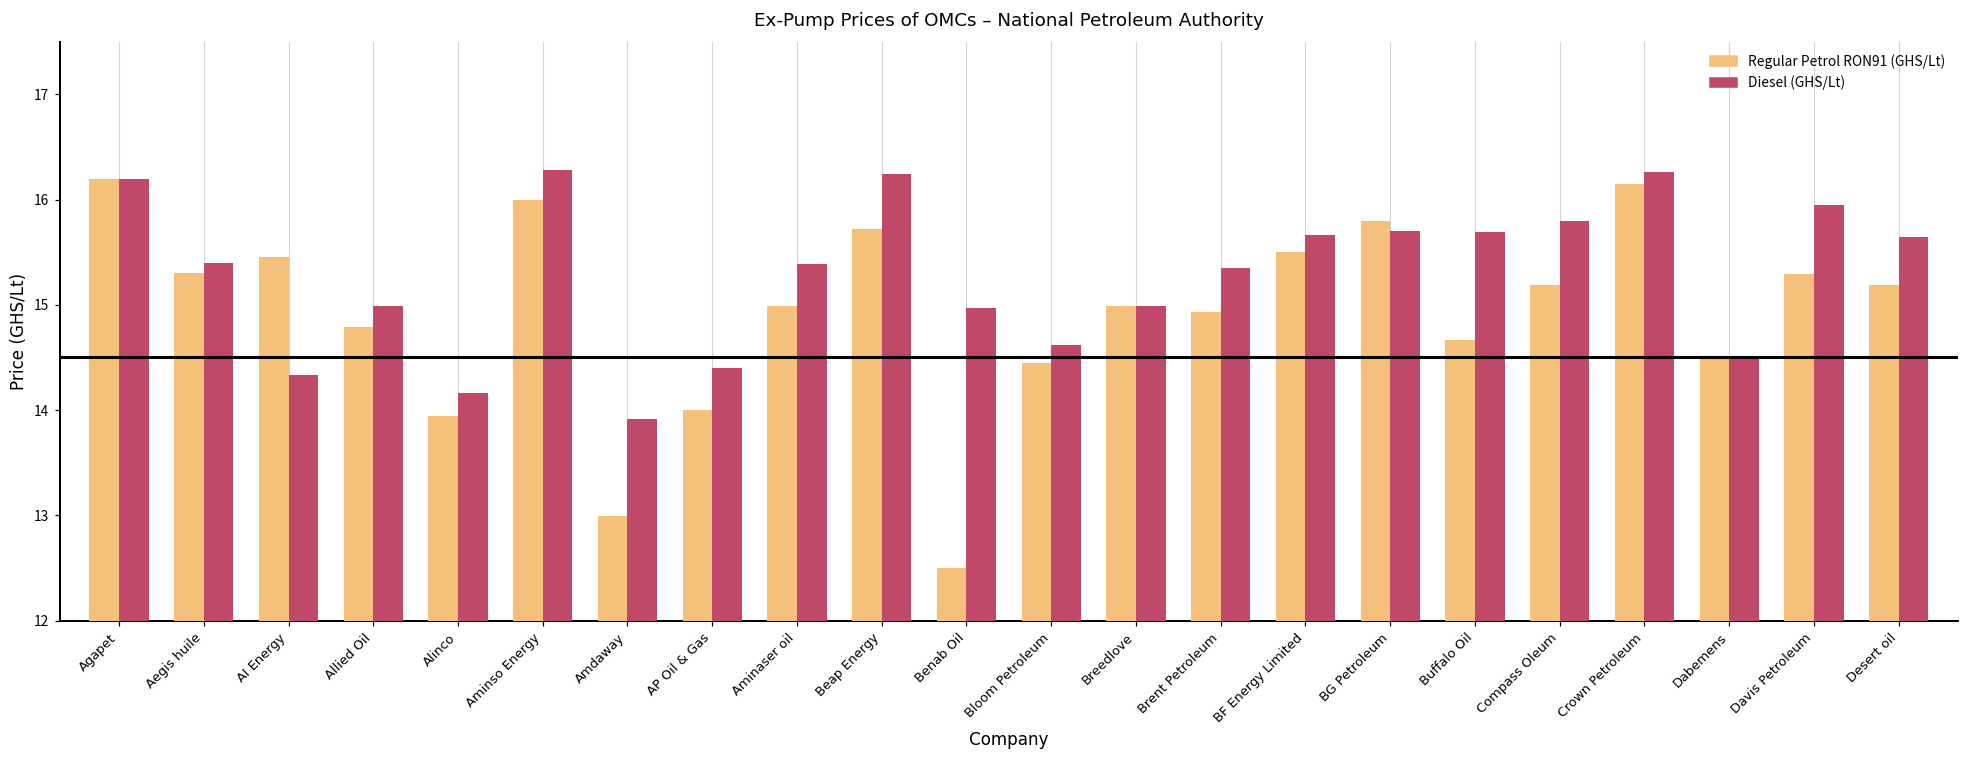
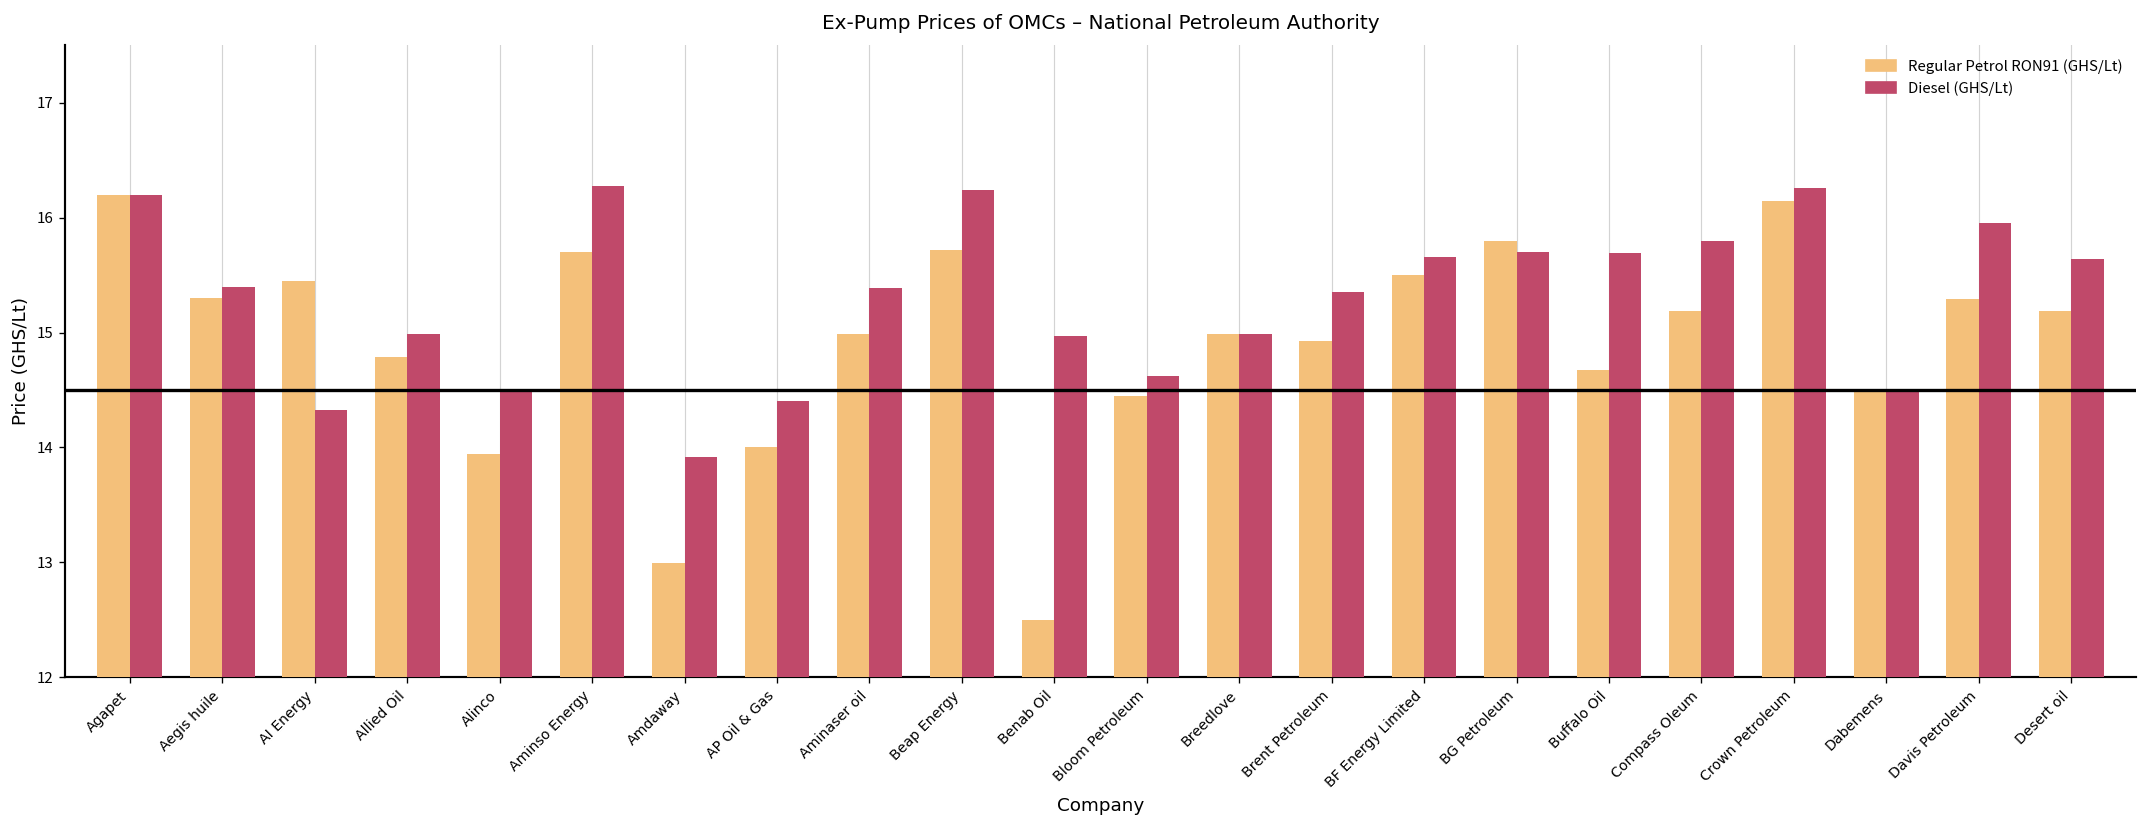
  {
    "Regular Petrol RON91 (GHS/Lt)": {
      "Agapet": 16.2,
      "Aegis huile": 15.3,
      "AI Energy": 15.5,
      "Allied Oil": 14.8,
      "Alinco": 13.9,
-     "Aminso Energy": 16.0,
+     "Aminso Energy": 15.7,
      "Amdaway": 13.0,
      "AP Oil & Gas": 14.0,
      "Aminaser oil": 15.0,
      "Beap Energy": 15.7,
      "Benab Oil": 12.5,
      "Bloom Petroleum": 14.5,
      "Breedlove": 15.0,
      "Brent Petroleum": 14.9,
      "BF Energy Limited": 15.5,
      "BG Petroleum": 15.8,
      "Buffalo Oil": 14.7,
      "Compass Oleum": 15.2,
      "Crown Petroleum": 16.2,
      "Dabemens": 14.5,
      "Davis Petroleum": 15.3,
      "Desert oil": 15.2
    },
    "Diesel (GHS/Lt)": {
      "Agapet": 16.2,
      "Aegis huile": 15.4,
      "AI Energy": 14.3,
      "Allied Oil": 15.0,
-     "Alinco": 14.2,
+     "Alinco": 14.5,
      "Aminso Energy": 16.3,
      "Amdaway": 13.9,
      "AP Oil & Gas": 14.4,
      "Aminaser oil": 15.4,
      "Beap Energy": 16.2,
      "Benab Oil": 15.0,
      "Bloom Petroleum": 14.6,
      "Breedlove": 15.0,
      "Brent Petroleum": 15.4,
      "BF Energy Limited": 15.7,
      "BG Petroleum": 15.7,
      "Buffalo Oil": 15.7,
      "Compass Oleum": 15.8,
      "Crown Petroleum": 16.3,
      "Dabemens": 14.5,
      "Davis Petroleum": 16.0,
      "Desert oil": 15.6
    }
  }
